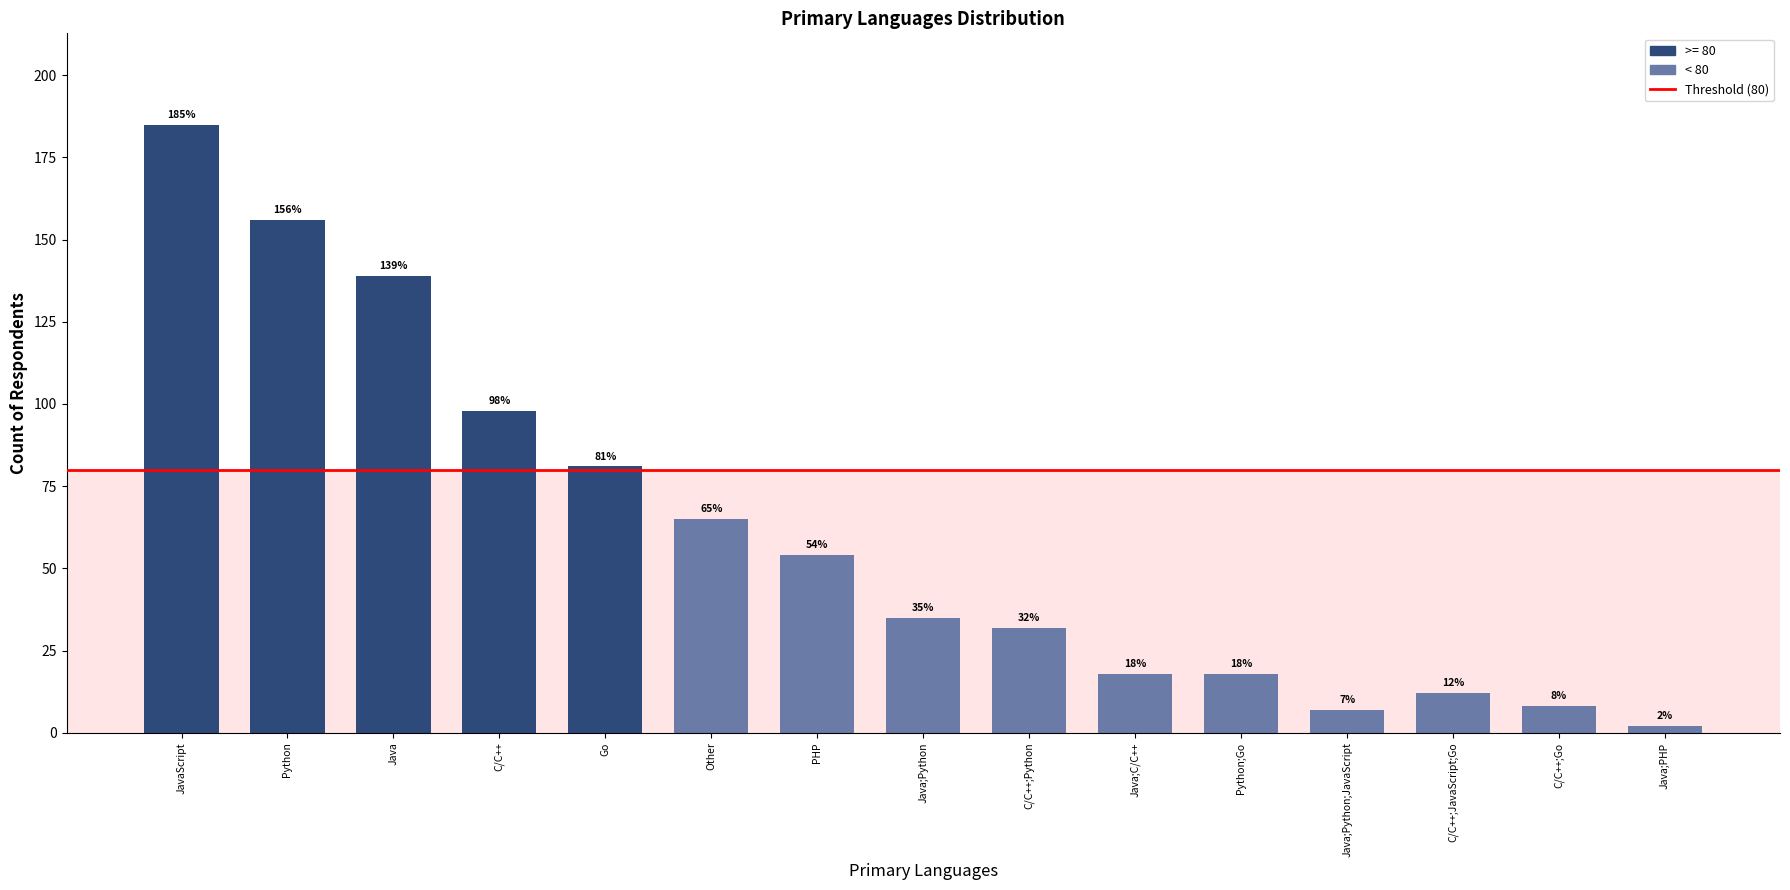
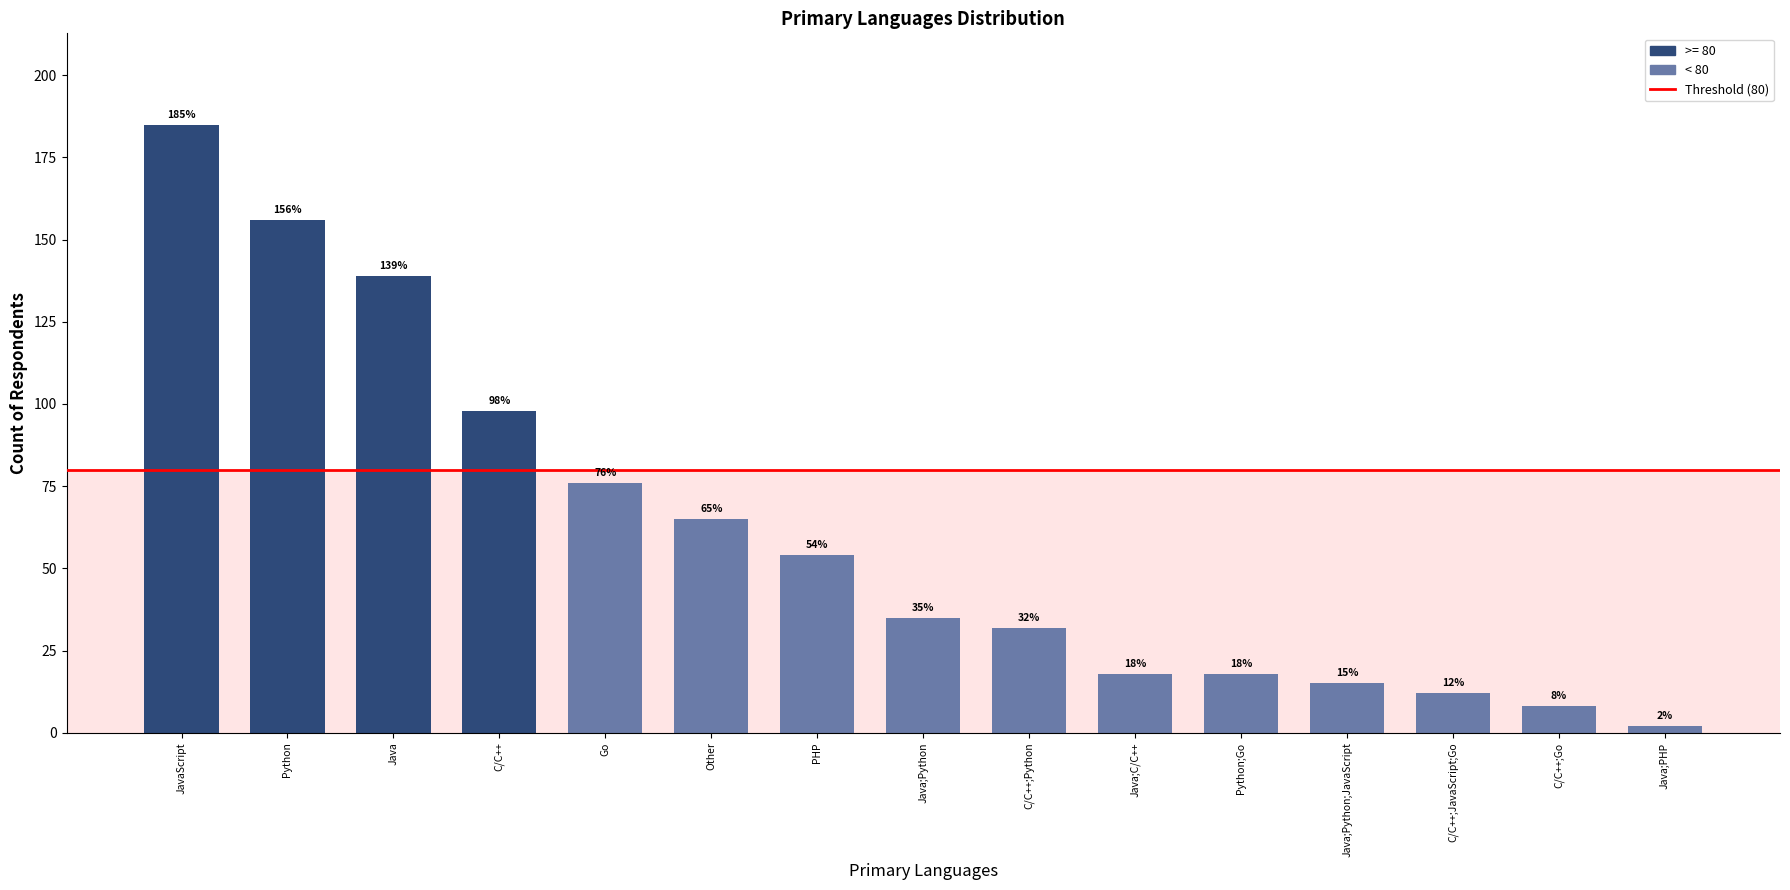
  {
    "JavaScript": "185%",
    "Python": "156%",
    "Java": "139%",
    "C/C++": "98%",
-   "Go": "81%",
+   "Go": "76%",
    "Other": "65%",
    "PHP": "54%",
    "Java;Python": "35%",
    "C/C++;Python": "32%",
    "Java;C/C++": "18%",
    "Python;Go": "18%",
-   "Java;Python;JavaScript": "7%",
+   "Java;Python;JavaScript": "15%",
    "C/C++;JavaScript;Go": "12%",
    "C/C++;Go": "8%",
    "Java;PHP": "2%"
  }
